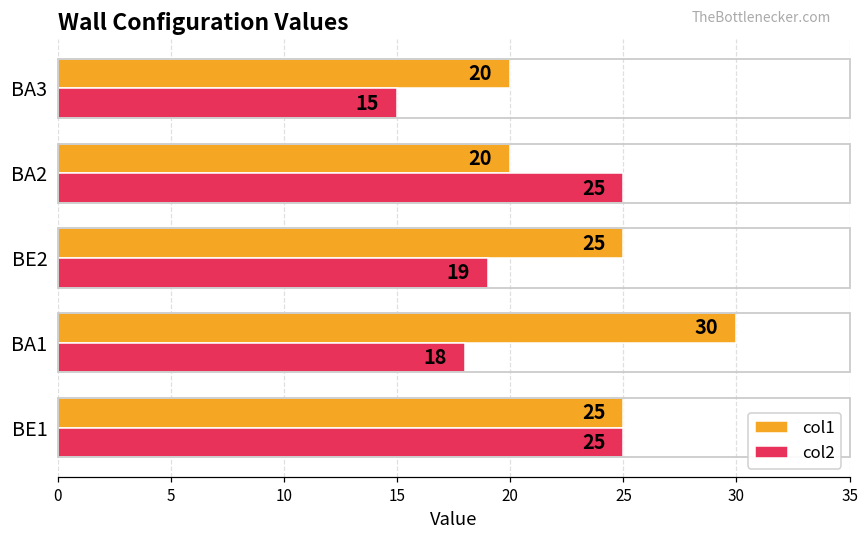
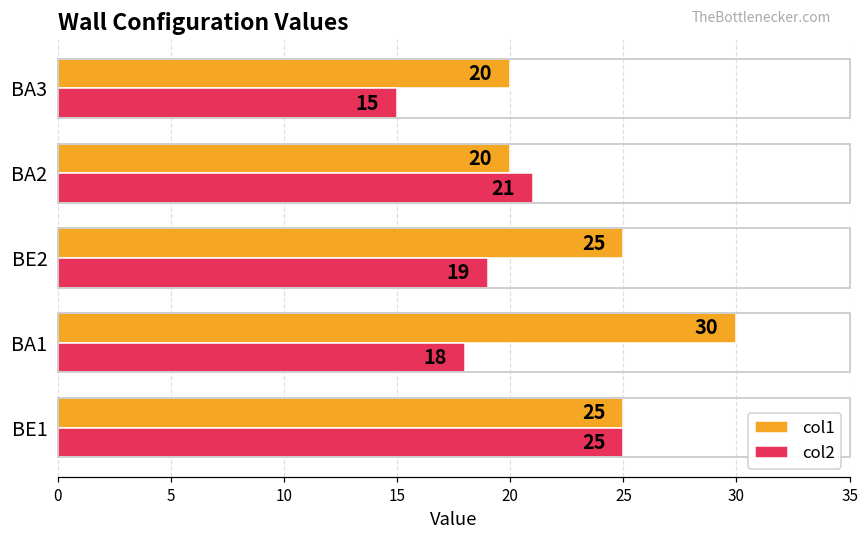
  {
    "col1": {
      "BA3": 20,
      "BA2": 20,
      "BE2": 25,
      "BA1": 30,
      "BE1": 25
    },
    "col2": {
      "BA3": 15,
-     "BA2": 25,
+     "BA2": 21,
      "BE2": 19,
      "BA1": 18,
      "BE1": 25
    }
  }
